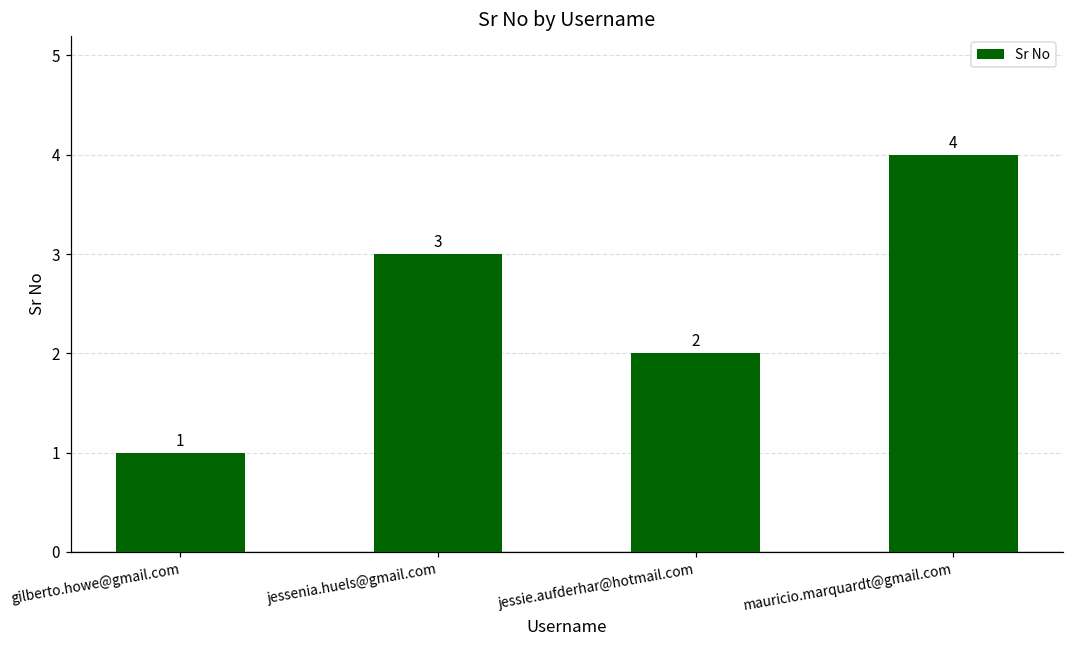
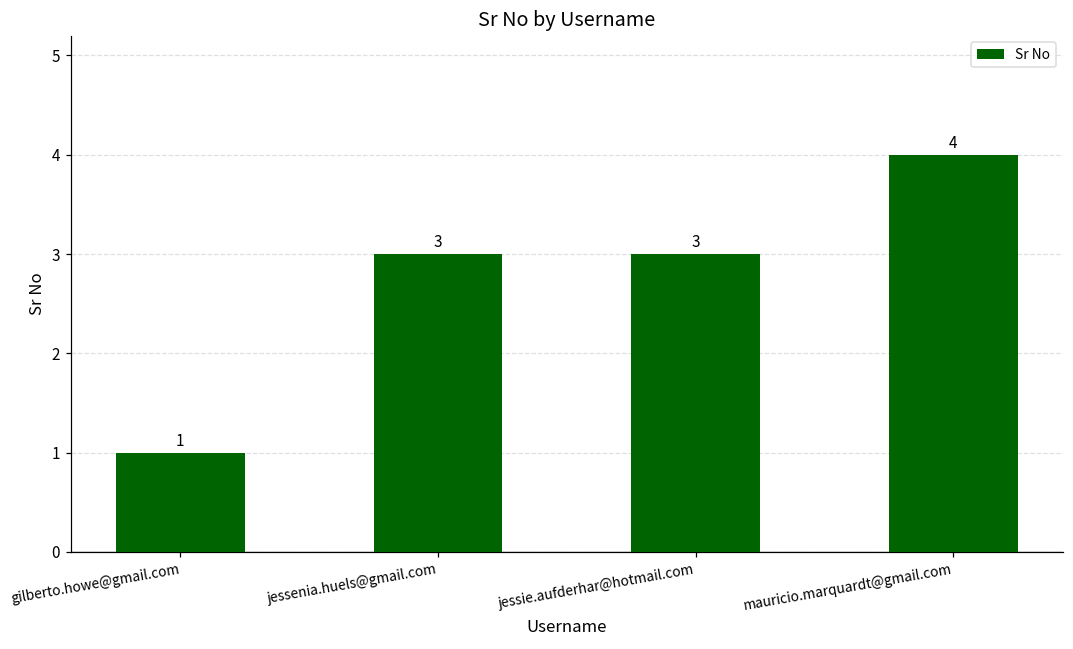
  {
    "gilberto.howe@gmail.com": 1,
    "jessenia.huels@gmail.com": 3,
-   "jessie.aufderhar@hotmail.com": 2,
+   "jessie.aufderhar@hotmail.com": 3,
    "mauricio.marquardt@gmail.com": 4
  }
